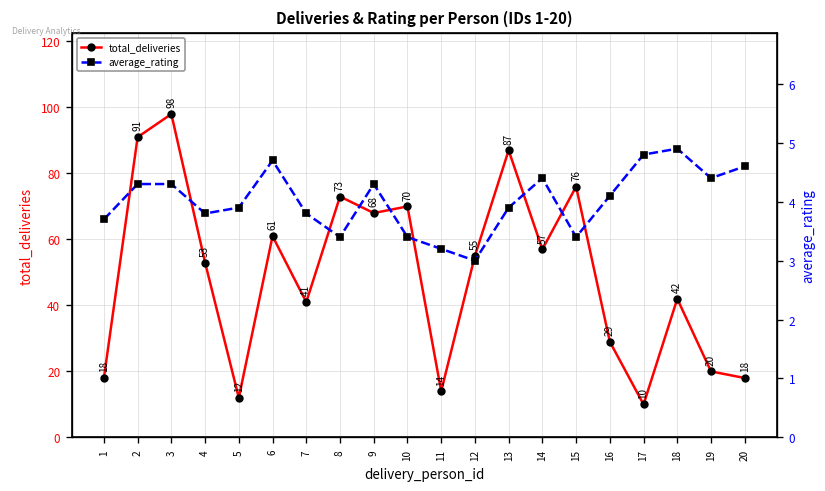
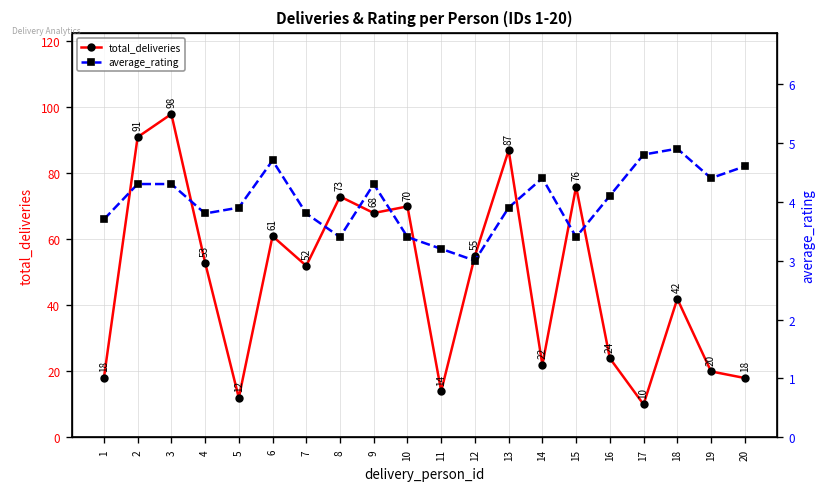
  {
    "total_deliveries": {
      "1": 18,
      "2": 91,
      "3": 98,
      "4": 53,
      "5": 12,
      "6": 61,
-     "7": 41,
+     "7": 52,
      "8": 73,
      "9": 68,
      "10": 70,
      "11": 14,
      "12": 55,
      "13": 87,
-     "14": 57,
+     "14": 22,
      "15": 76,
-     "16": 29,
+     "16": 24,
      "17": 10,
      "18": 42,
      "19": 20,
      "20": 18
    }
  }
